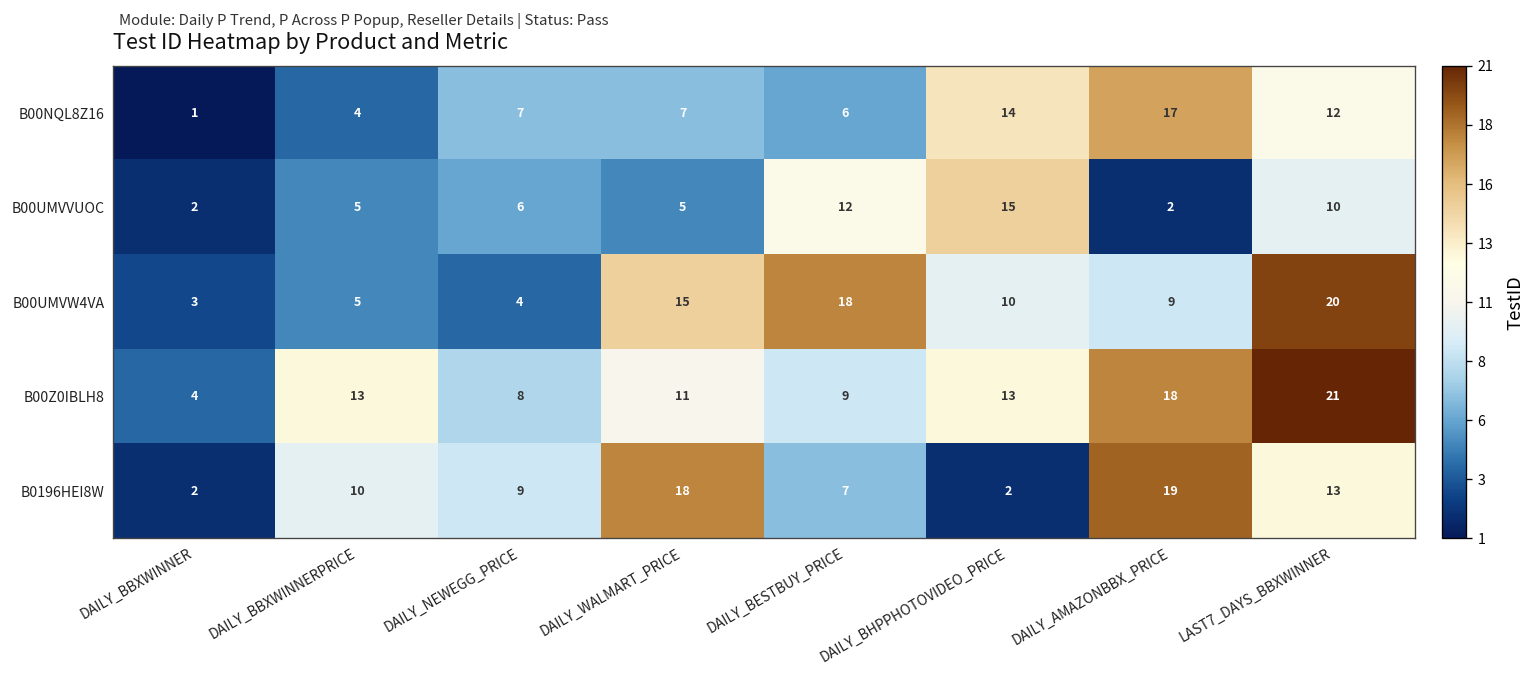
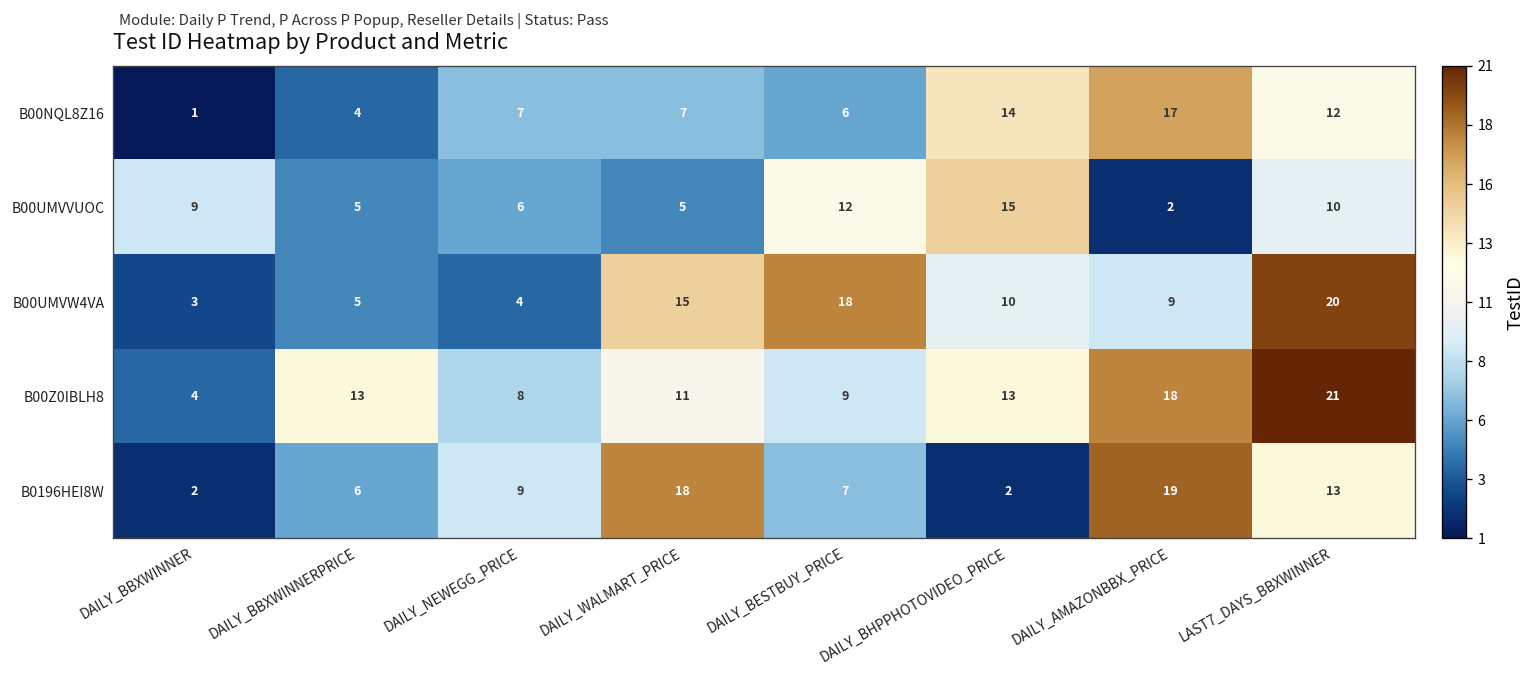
  {
    "B00NQL8Z16": {
      "DAILY_BBXWINNER": 1,
      "DAILY_BBXWINNERPRICE": 4,
      "DAILY_NEWEGG_PRICE": 7,
      "DAILY_WALMART_PRICE": 7,
      "DAILY_BESTBUY_PRICE": 6,
      "DAILY_BHPPHOTOVIDEO_PRICE": 14,
      "DAILY_AMAZONBBX_PRICE": 17,
      "LAST7_DAYS_BBXWINNER": 12
    },
    "B00UMVVUOC": {
-     "DAILY_BBXWINNER": 2,
+     "DAILY_BBXWINNER": 9,
      "DAILY_BBXWINNERPRICE": 5,
      "DAILY_NEWEGG_PRICE": 6,
      "DAILY_WALMART_PRICE": 5,
      "DAILY_BESTBUY_PRICE": 12,
      "DAILY_BHPPHOTOVIDEO_PRICE": 15,
      "DAILY_AMAZONBBX_PRICE": 2,
      "LAST7_DAYS_BBXWINNER": 10
    },
    "B00UMVW4VA": {
      "DAILY_BBXWINNER": 3,
      "DAILY_BBXWINNERPRICE": 5,
      "DAILY_NEWEGG_PRICE": 4,
      "DAILY_WALMART_PRICE": 15,
      "DAILY_BESTBUY_PRICE": 18,
      "DAILY_BHPPHOTOVIDEO_PRICE": 10,
      "DAILY_AMAZONBBX_PRICE": 9,
      "LAST7_DAYS_BBXWINNER": 20
    },
    "B00Z0IBLH8": {
      "DAILY_BBXWINNER": 4,
      "DAILY_BBXWINNERPRICE": 13,
      "DAILY_NEWEGG_PRICE": 8,
      "DAILY_WALMART_PRICE": 11,
      "DAILY_BESTBUY_PRICE": 9,
      "DAILY_BHPPHOTOVIDEO_PRICE": 13,
      "DAILY_AMAZONBBX_PRICE": 18,
      "LAST7_DAYS_BBXWINNER": 21
    },
    "B0196HEI8W": {
      "DAILY_BBXWINNER": 2,
-     "DAILY_BBXWINNERPRICE": 10,
+     "DAILY_BBXWINNERPRICE": 6,
      "DAILY_NEWEGG_PRICE": 9,
      "DAILY_WALMART_PRICE": 18,
      "DAILY_BESTBUY_PRICE": 7,
      "DAILY_BHPPHOTOVIDEO_PRICE": 2,
      "DAILY_AMAZONBBX_PRICE": 19,
      "LAST7_DAYS_BBXWINNER": 13
    }
  }
